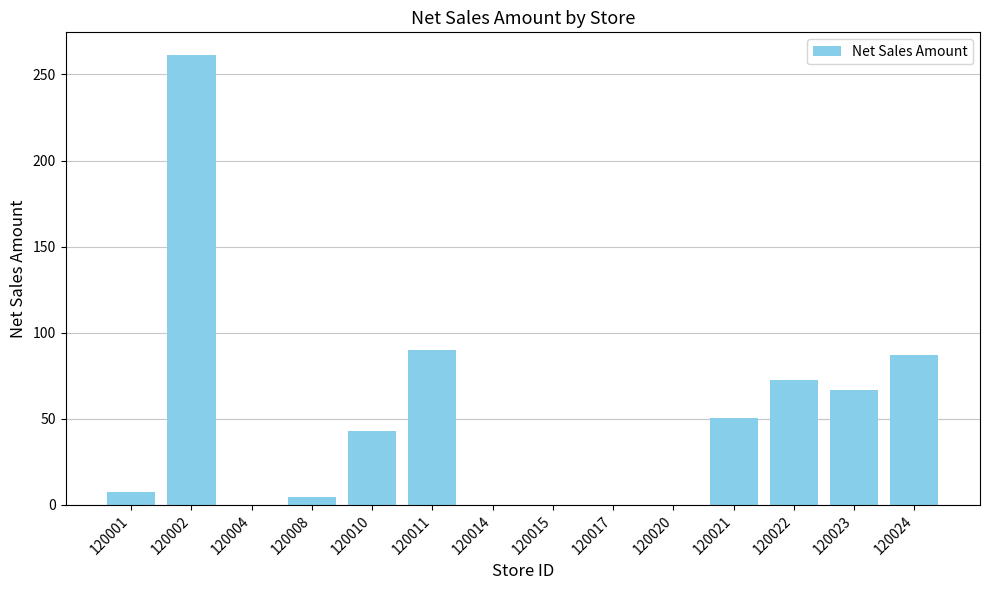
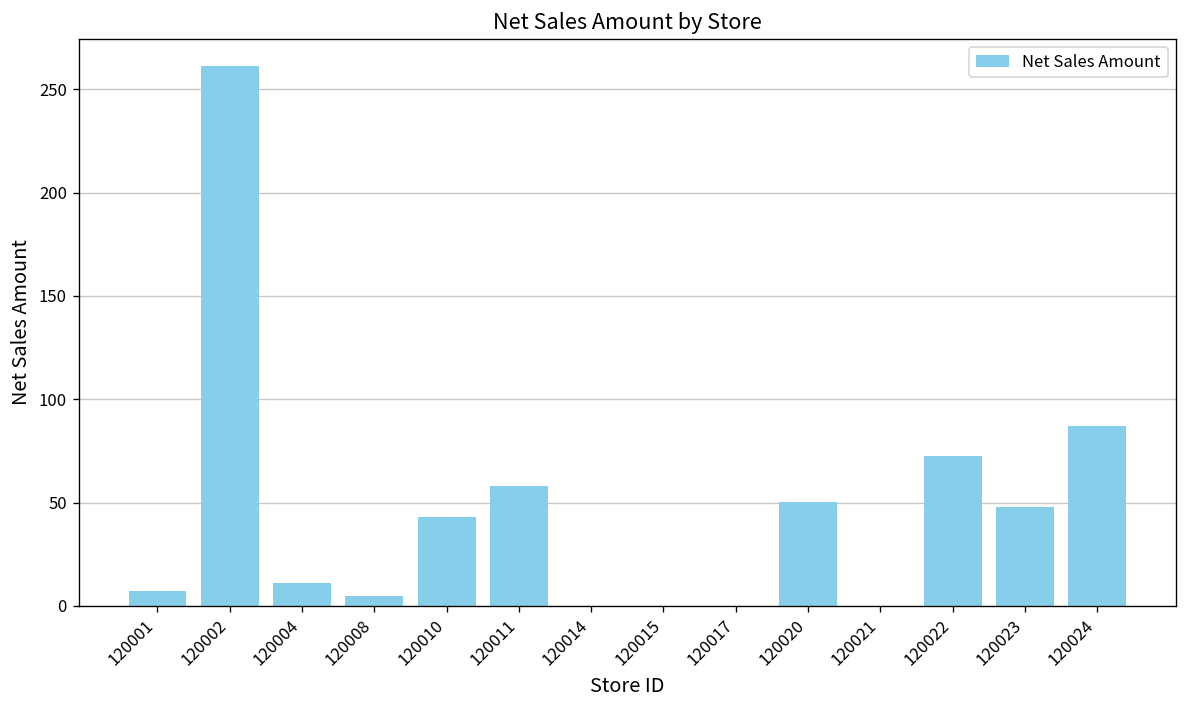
  {
    "120001": 7,
    "120002": 261,
-   "120004": 0,
+   "120004": 11,
    "120008": 5,
    "120010": 43,
-   "120011": 90,
-   "120020": 0,
-   "120021": 51,
+   "120011": 58,
+   "120020": 50,
+   "120021": 0,
    "120022": 72,
-   "120023": 67,
+   "120023": 48,
    "120024": 87
  }
